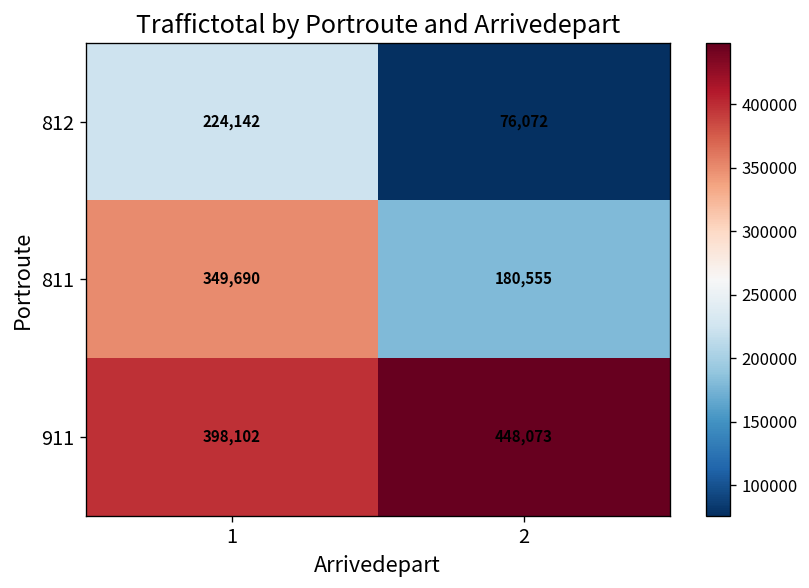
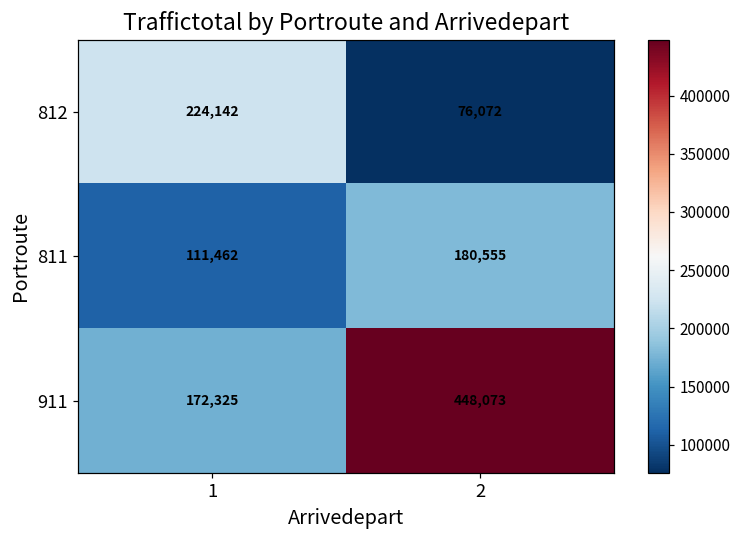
  {
    "812": {
      "1": "224,142",
      "2": "76,072"
    },
    "811": {
-     "1": "349,690",
+     "1": "111,462",
      "2": "180,555"
    },
    "911": {
-     "1": "398,102",
+     "1": "172,325",
      "2": "448,073"
    }
  }
